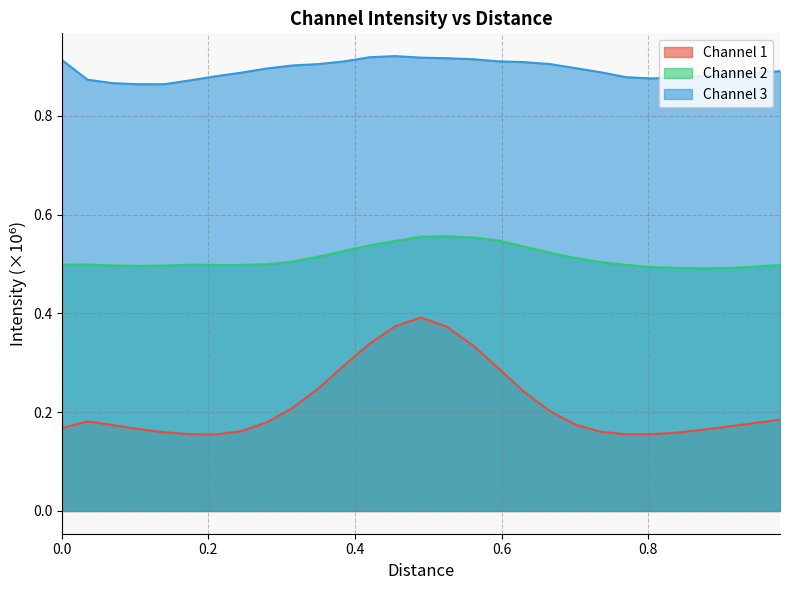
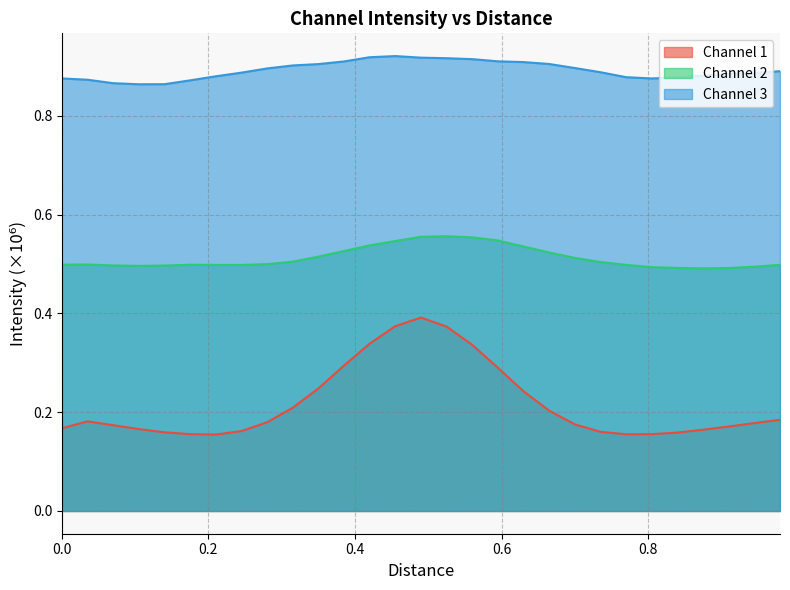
  {
    "Channel 1": {
      "0.0": 0.17
    },
    "Channel 2": {
      "0.0": 0.50
    },
    "Channel 3": {
-     "0.0": 0.91
+     "0.0": 0.88
    }
  }
